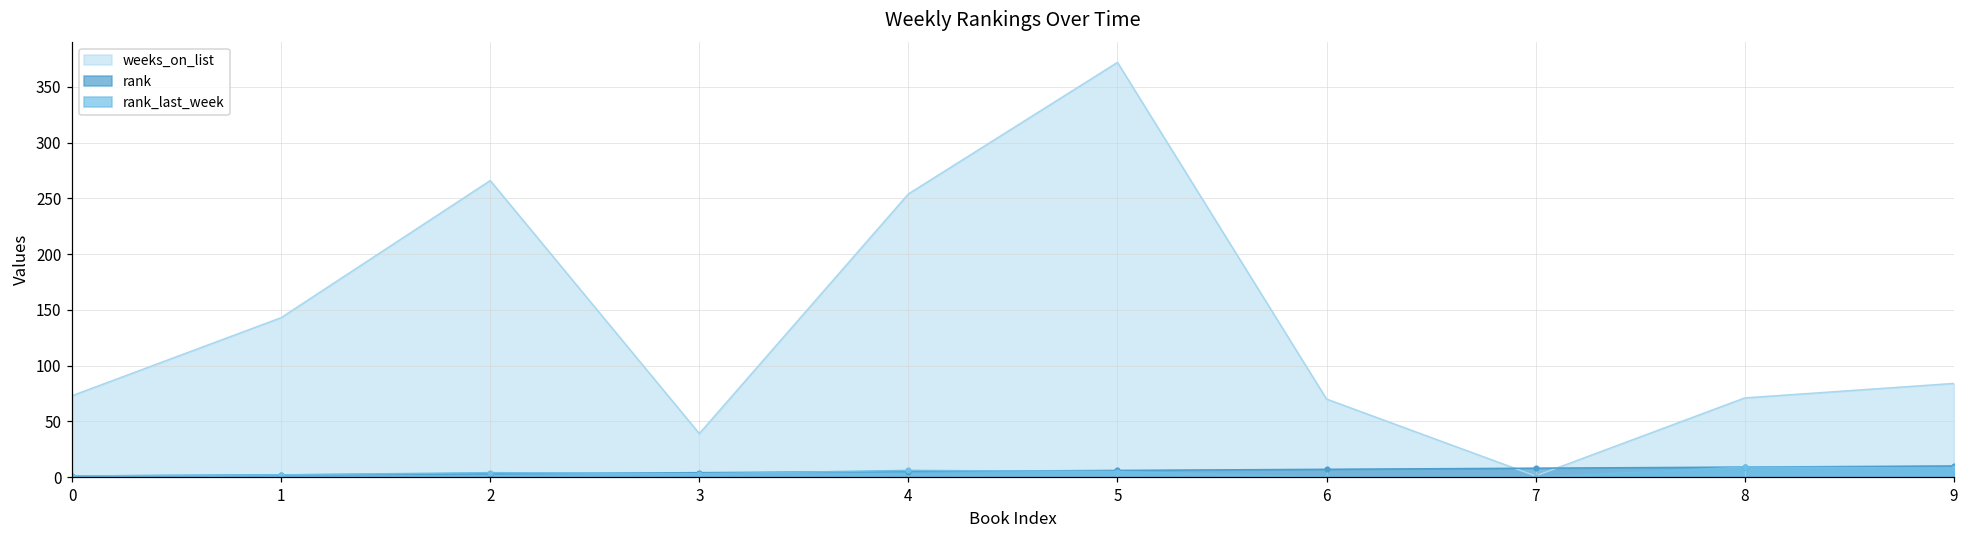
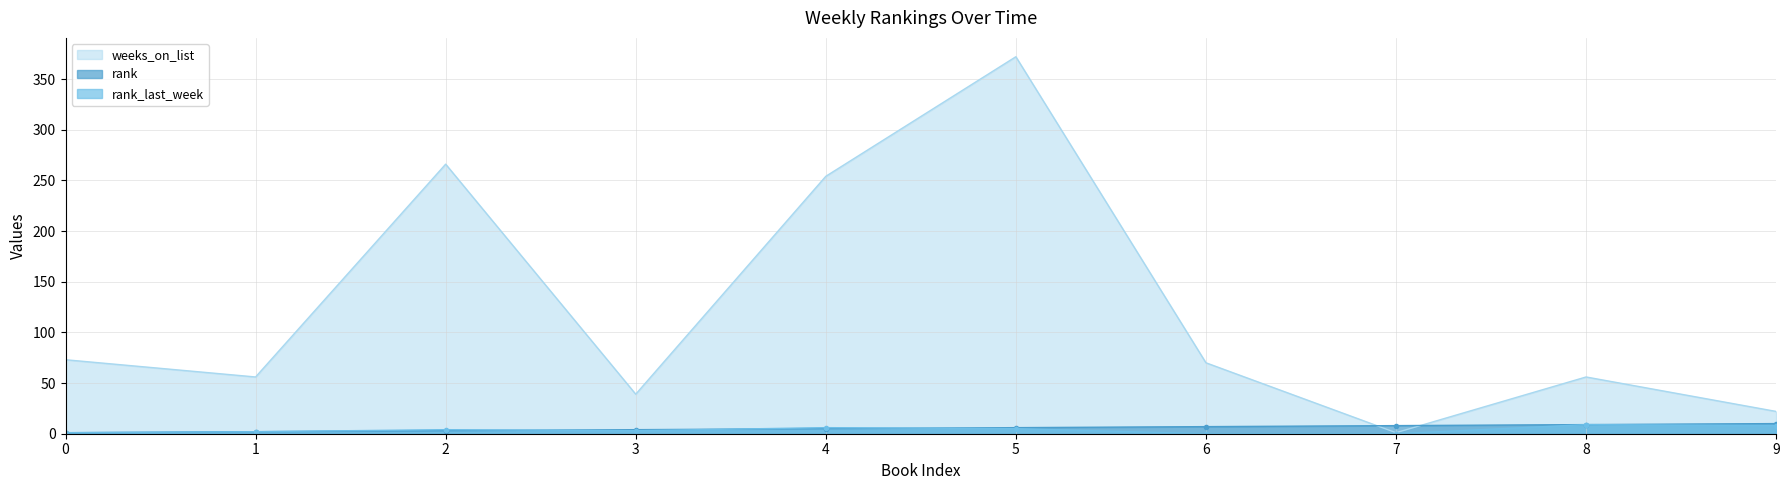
  {
    "weeks_on_list": {
      "0": 73,
-     "1": 143,
+     "1": 56,
      "2": 266,
      "3": 39,
      "4": 254,
      "5": 372,
      "6": 70,
-     "8": 71,
-     "9": 84
+     "8": 56,
+     "9": 22
    }
  }
